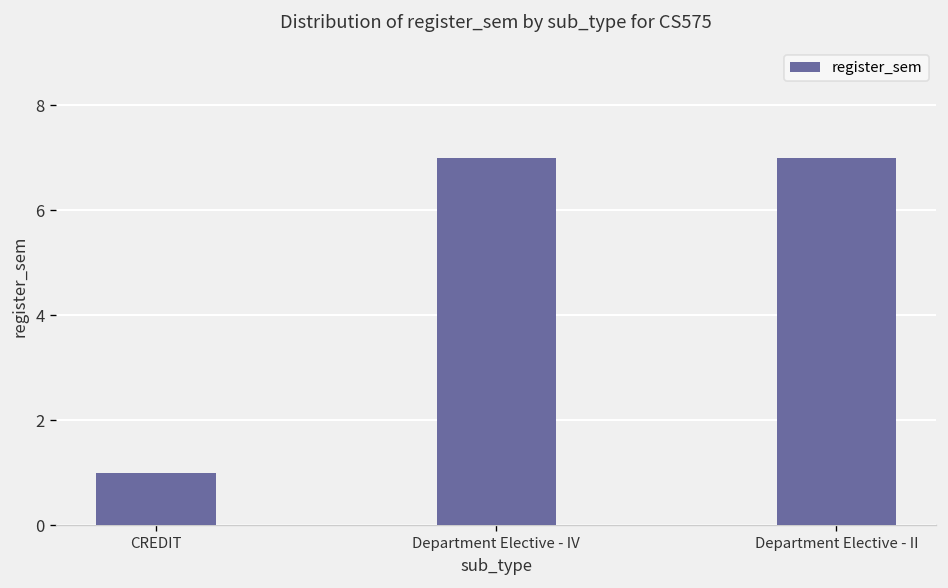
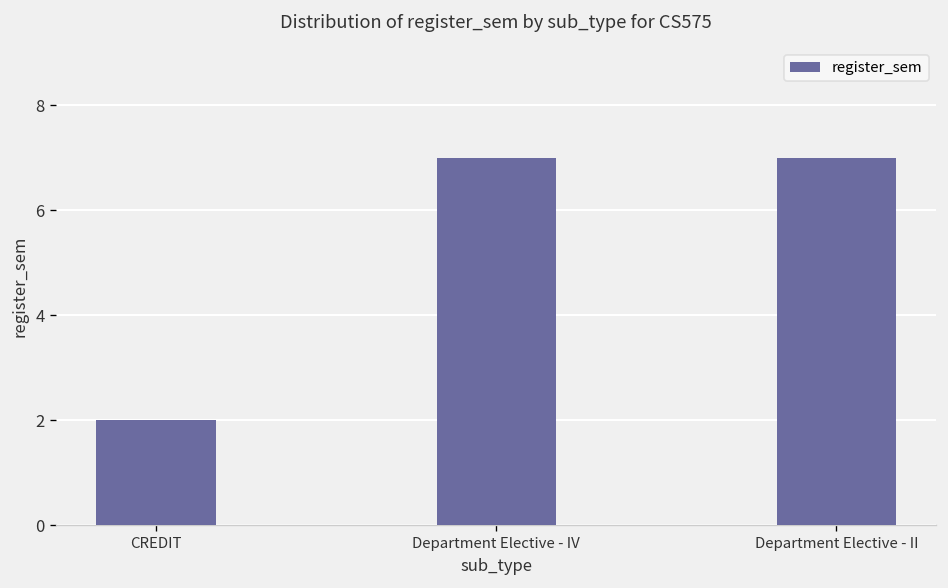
  {
-   "CREDIT": 1,
+   "CREDIT": 2,
    "Department Elective - IV": 7,
    "Department Elective - II": 7
  }
